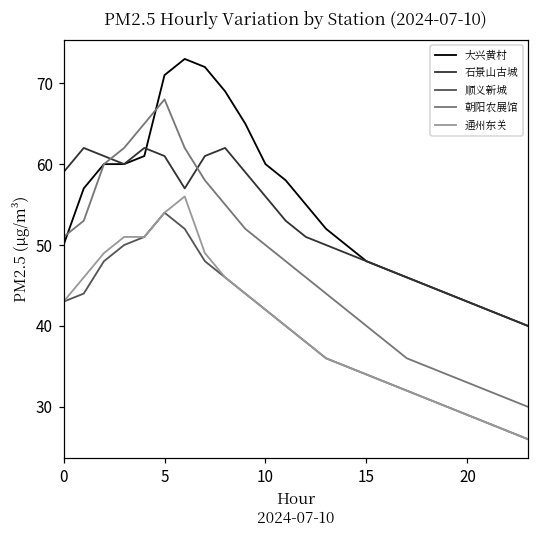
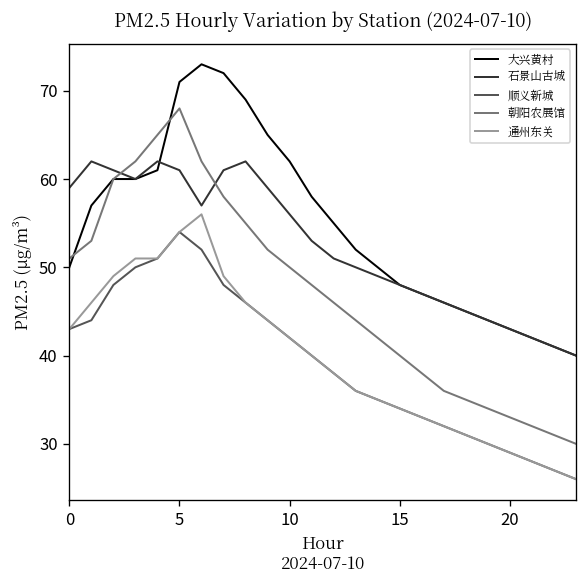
  {
    "大兴黄村": {
      "0": 50,
      "5": 71,
-     "10": 60
+     "10": 62
    }
  }
